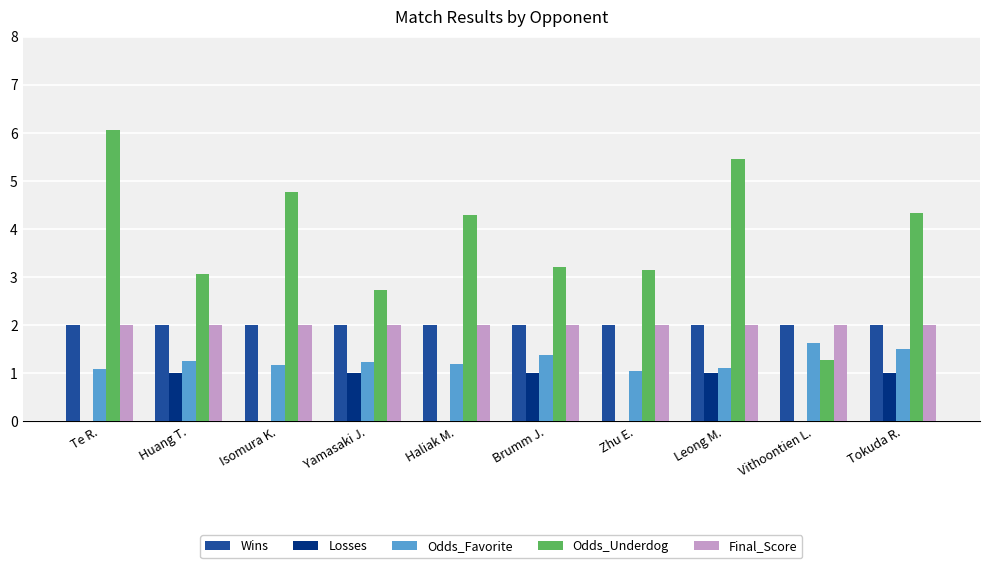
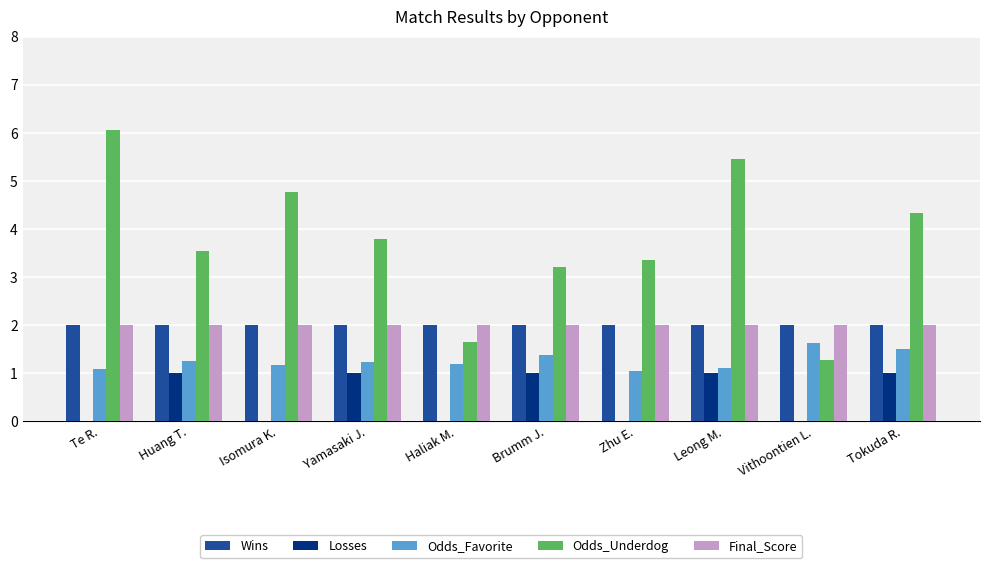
  {
    "Odds_Favorite": {
      "Te R.": 1.1,
      "Huang T.": 1.3,
      "Isomura K.": 1.2,
      "Yamasaki J.": 1.2,
      "Haliak M.": 1.2,
      "Brumm J.": 1.4,
      "Zhu E.": 1.0,
      "Leong M.": 1.1,
      "Vithoontien L.": 1.6,
      "Tokuda R.": 1.5
    },
    "Odds_Underdog": {
      "Te R.": 6.1,
-     "Huang T.": 3.1,
+     "Huang T.": 3.5,
      "Isomura K.": 4.8,
-     "Yamasaki J.": 2.7,
-     "Haliak M.": 4.3,
+     "Yamasaki J.": 3.8,
+     "Haliak M.": 1.7,
      "Brumm J.": 3.2,
-     "Zhu E.": 3.1,
+     "Zhu E.": 3.4,
      "Leong M.": 5.5,
      "Vithoontien L.": 1.3,
      "Tokuda R.": 4.3
    },
    "Final_Score": {
      "Te R.": 2.0,
      "Huang T.": 2.0,
      "Isomura K.": 2.0,
      "Yamasaki J.": 2.0,
      "Haliak M.": 2.0,
      "Brumm J.": 2.0,
      "Zhu E.": 2.0,
      "Leong M.": 2.0,
      "Vithoontien L.": 2.0,
      "Tokuda R.": 2.0
    }
  }
